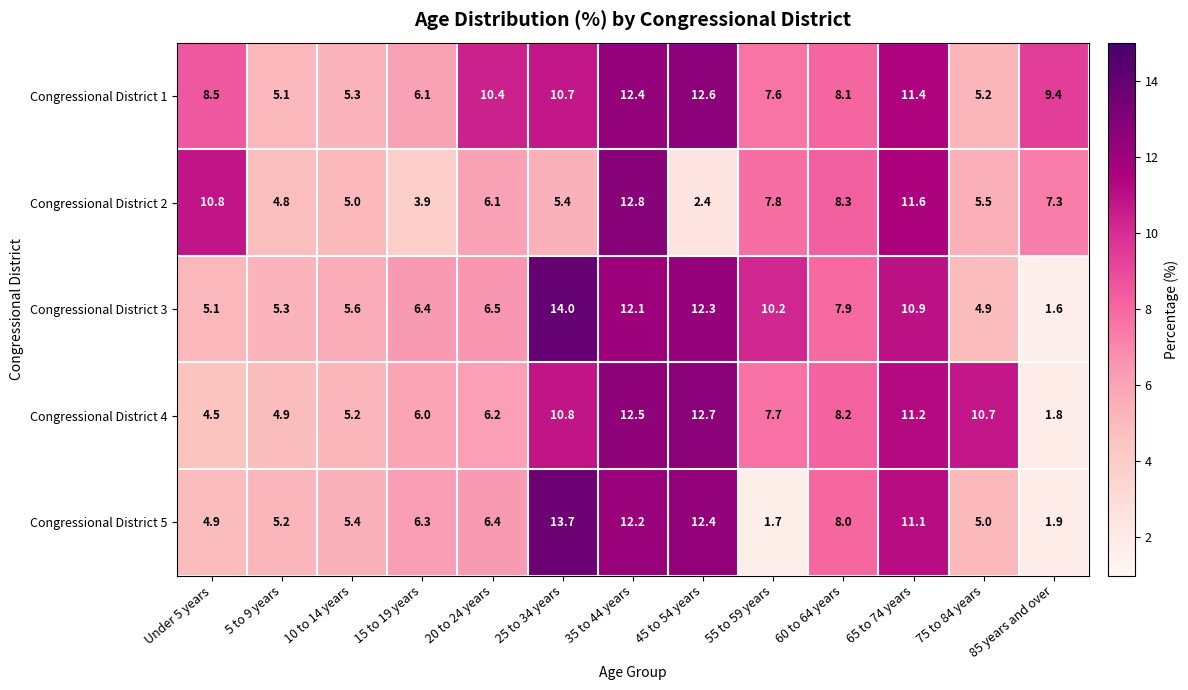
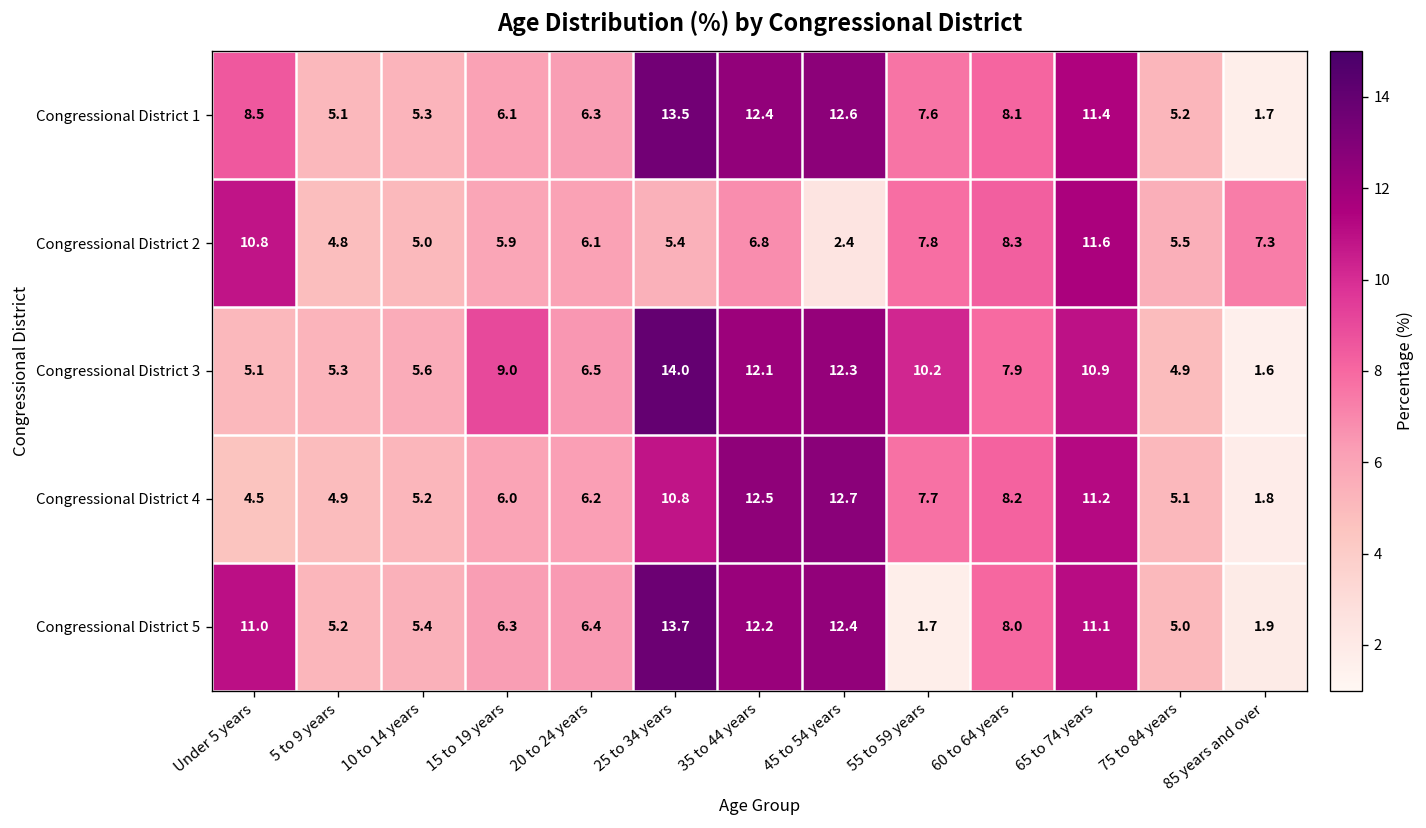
  {
    "Congressional District 1": {
      "Under 5 years": 8.5,
      "5 to 9 years": 5.1,
      "10 to 14 years": 5.3,
      "15 to 19 years": 6.1,
-     "20 to 24 years": 10.4,
-     "25 to 34 years": 10.7,
+     "20 to 24 years": 6.3,
+     "25 to 34 years": 13.5,
      "35 to 44 years": 12.4,
      "45 to 54 years": 12.6,
      "55 to 59 years": 7.6,
      "60 to 64 years": 8.1,
      "65 to 74 years": 11.4,
      "75 to 84 years": 5.2,
-     "85 years and over": 9.4
+     "85 years and over": 1.7
    },
    "Congressional District 2": {
      "Under 5 years": 10.8,
      "5 to 9 years": 4.8,
      "10 to 14 years": 5.0,
-     "15 to 19 years": 3.9,
+     "15 to 19 years": 5.9,
      "20 to 24 years": 6.1,
      "25 to 34 years": 5.4,
-     "35 to 44 years": 12.8,
+     "35 to 44 years": 6.8,
      "45 to 54 years": 2.4,
      "55 to 59 years": 7.8,
      "60 to 64 years": 8.3,
      "65 to 74 years": 11.6,
      "75 to 84 years": 5.5,
      "85 years and over": 7.3
    },
    "Congressional District 3": {
      "Under 5 years": 5.1,
      "5 to 9 years": 5.3,
      "10 to 14 years": 5.6,
-     "15 to 19 years": 6.4,
+     "15 to 19 years": 9.0,
      "20 to 24 years": 6.5,
      "25 to 34 years": 14.0,
      "35 to 44 years": 12.1,
      "45 to 54 years": 12.3,
      "55 to 59 years": 10.2,
      "60 to 64 years": 7.9,
      "65 to 74 years": 10.9,
      "75 to 84 years": 4.9,
      "85 years and over": 1.6
    },
    "Congressional District 4": {
      "Under 5 years": 4.5,
      "5 to 9 years": 4.9,
      "10 to 14 years": 5.2,
      "15 to 19 years": 6.0,
      "20 to 24 years": 6.2,
      "25 to 34 years": 10.8,
      "35 to 44 years": 12.5,
      "45 to 54 years": 12.7,
      "55 to 59 years": 7.7,
      "60 to 64 years": 8.2,
      "65 to 74 years": 11.2,
-     "75 to 84 years": 10.7,
+     "75 to 84 years": 5.1,
      "85 years and over": 1.8
    },
    "Congressional District 5": {
-     "Under 5 years": 4.9,
+     "Under 5 years": 11.0,
      "5 to 9 years": 5.2,
      "10 to 14 years": 5.4,
      "15 to 19 years": 6.3,
      "20 to 24 years": 6.4,
      "25 to 34 years": 13.7,
      "35 to 44 years": 12.2,
      "45 to 54 years": 12.4,
      "55 to 59 years": 1.7,
      "60 to 64 years": 8.0,
      "65 to 74 years": 11.1,
      "75 to 84 years": 5.0,
      "85 years and over": 1.9
    }
  }
